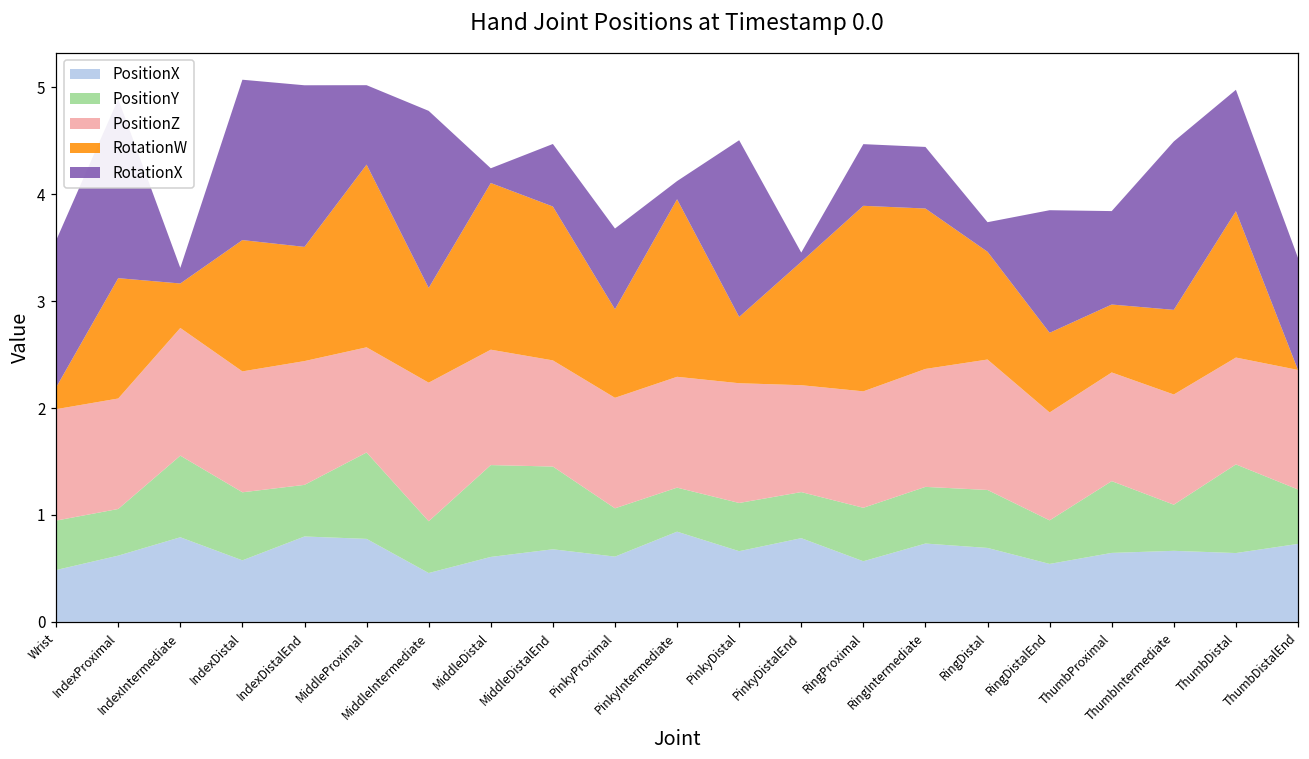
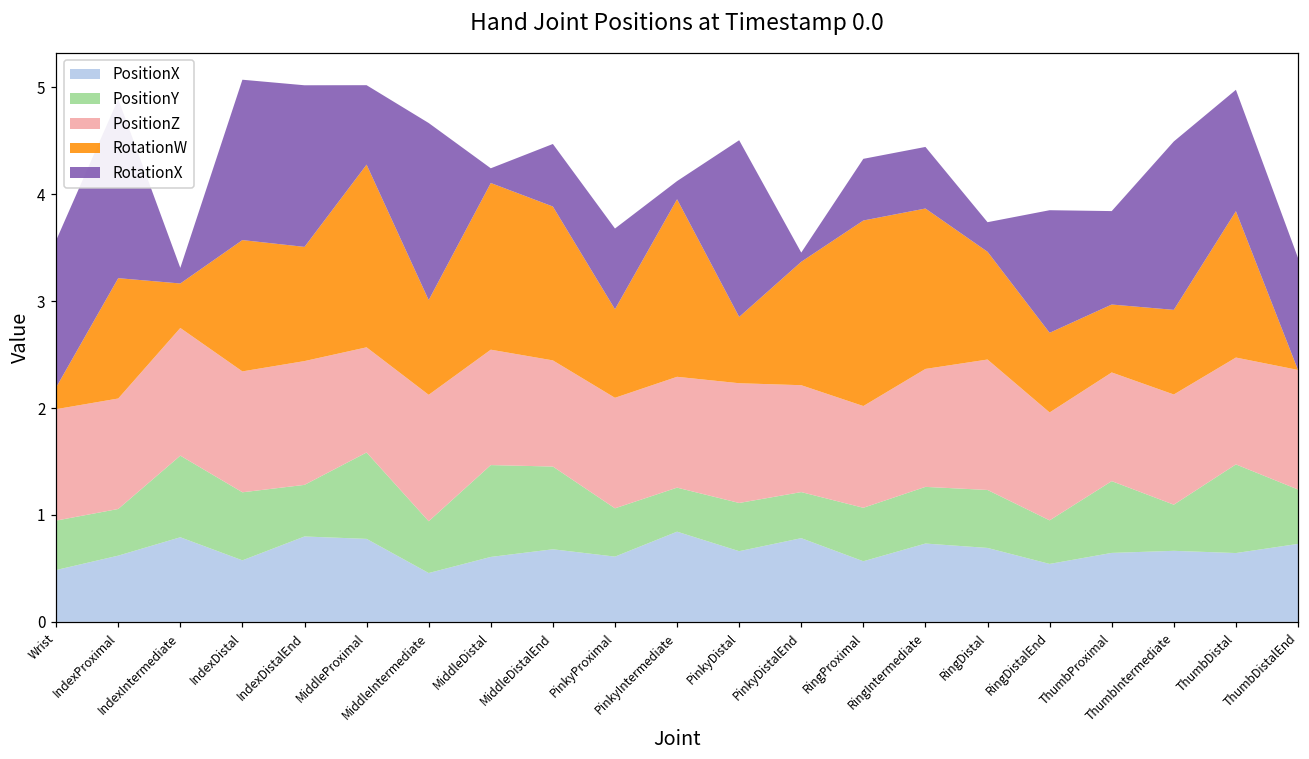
  {
    "PositionX": {
      "Wrist": 0.5,
      "IndexProximal": 0.6,
      "IndexIntermediate": 0.8,
      "IndexDistal": 0.6,
      "IndexDistalEnd": 0.8,
      "MiddleProximal": 0.8,
      "MiddleIntermediate": 0.5,
      "MiddleDistal": 0.6,
      "MiddleDistalEnd": 0.7,
      "PinkyProximal": 0.6,
      "PinkyIntermediate": 0.8,
      "PinkyDistal": 0.7,
      "PinkyDistalEnd": 0.8,
      "RingProximal": 0.6,
      "RingIntermediate": 0.7,
      "RingDistal": 0.7,
      "RingDistalEnd": 0.5,
      "ThumbProximal": 0.6,
      "ThumbIntermediate": 0.7,
      "ThumbDistal": 0.6,
      "ThumbDistalEnd": 0.7
    },
    "PositionY": {
      "Wrist": 0.5,
      "IndexProximal": 0.4,
      "IndexIntermediate": 0.8,
      "IndexDistal": 0.6,
      "IndexDistalEnd": 0.5,
      "MiddleProximal": 0.8,
      "MiddleIntermediate": 0.5,
      "MiddleDistal": 0.9,
      "MiddleDistalEnd": 0.8,
      "PinkyProximal": 0.5,
      "PinkyIntermediate": 0.4,
      "PinkyDistal": 0.5,
      "PinkyDistalEnd": 0.4,
      "RingProximal": 0.5,
      "RingIntermediate": 0.5,
      "RingDistal": 0.5,
      "RingDistalEnd": 0.4,
      "ThumbProximal": 0.7,
      "ThumbIntermediate": 0.4,
      "ThumbDistal": 0.8,
      "ThumbDistalEnd": 0.5
    },
    "PositionZ": {
      "Wrist": 1.0,
      "IndexProximal": 1.0,
      "IndexIntermediate": 1.2,
      "IndexDistal": 1.1,
      "IndexDistalEnd": 1.2,
      "MiddleProximal": 1.0,
-     "MiddleIntermediate": 1.3,
+     "MiddleIntermediate": 1.2,
      "MiddleDistal": 1.1,
      "MiddleDistalEnd": 1.0,
      "PinkyProximal": 1.0,
      "PinkyIntermediate": 1.0,
      "PinkyDistal": 1.1,
      "PinkyDistalEnd": 1.0,
-     "RingProximal": 1.1,
+     "RingProximal": 1.0,
      "RingIntermediate": 1.1,
      "RingDistal": 1.2,
      "RingDistalEnd": 1.0,
      "ThumbProximal": 1.0,
      "ThumbIntermediate": 1.0,
      "ThumbDistal": 1.0
    },
    "RotationW": {
      "Wrist": 0.2,
      "IndexProximal": 1.1,
      "IndexIntermediate": 0.4,
      "IndexDistal": 1.2,
      "IndexDistalEnd": 1.1,
      "MiddleProximal": 1.7,
      "MiddleIntermediate": 0.9,
      "MiddleDistal": 1.6,
      "MiddleDistalEnd": 1.4,
      "PinkyProximal": 0.8,
      "PinkyIntermediate": 1.7,
      "PinkyDistal": 0.6,
      "PinkyDistalEnd": 1.2,
      "RingProximal": 1.7,
      "RingIntermediate": 1.5,
      "RingDistal": 1.0,
      "RingDistalEnd": 0.7,
      "ThumbProximal": 0.6,
      "ThumbIntermediate": 0.8,
      "ThumbDistal": 1.4
    },
    "RotationX": {
      "Wrist": 1.4,
      "IndexIntermediate": 0.1,
      "IndexDistal": 1.5,
      "IndexDistalEnd": 1.5,
      "MiddleProximal": 0.7,
      "MiddleIntermediate": 1.7,
      "MiddleDistal": 0.1,
      "MiddleDistalEnd": 0.6,
      "PinkyProximal": 0.8,
      "PinkyIntermediate": 0.2,
      "PinkyDistal": 1.7,
      "PinkyDistalEnd": 0.1,
      "RingProximal": 0.6,
      "RingIntermediate": 0.6,
      "RingDistal": 0.3,
      "RingDistalEnd": 1.1,
      "ThumbProximal": 0.9,
      "ThumbIntermediate": 1.6,
      "ThumbDistal": 1.1,
      "ThumbDistalEnd": 1.0
    }
  }
